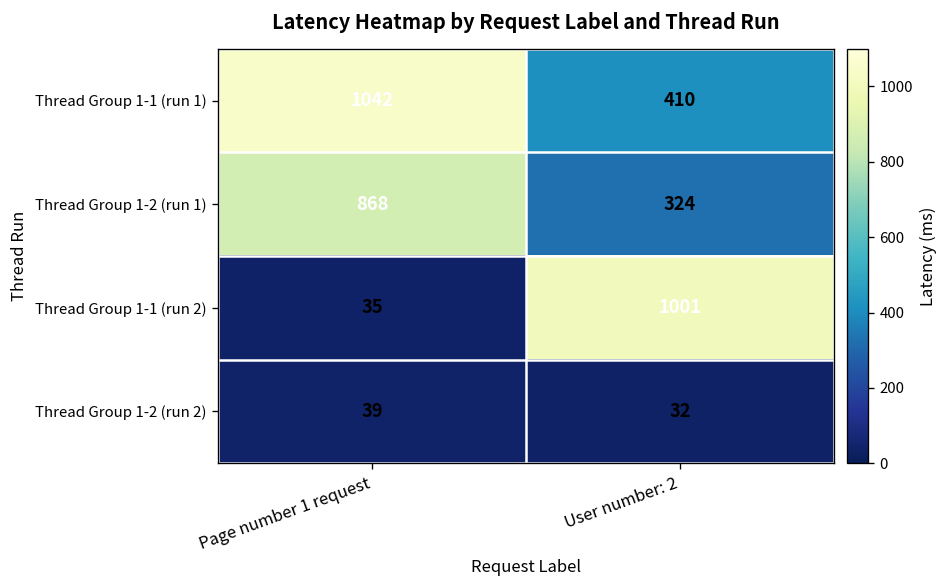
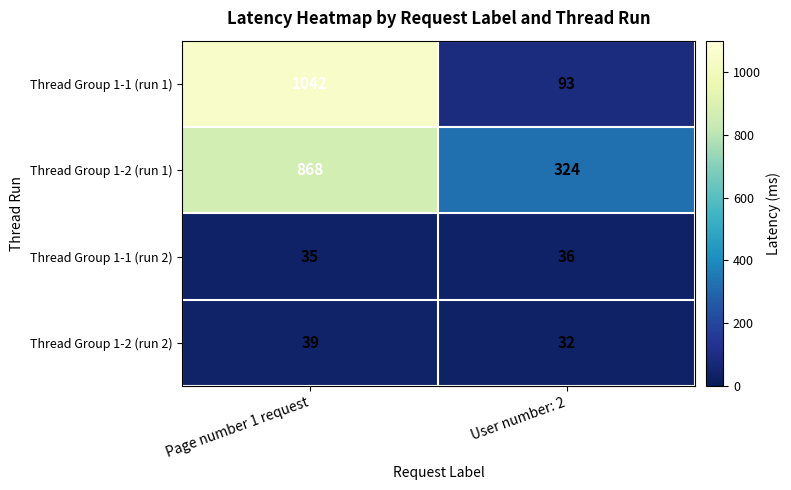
  {
    "Thread Group 1-1 (run 1)": {
      "Page number 1 request": 1042,
-     "User number: 2": 410
+     "User number: 2": 93
    },
    "Thread Group 1-2 (run 1)": {
      "Page number 1 request": 868,
      "User number: 2": 324
    },
    "Thread Group 1-1 (run 2)": {
      "Page number 1 request": 35,
-     "User number: 2": 1001
+     "User number: 2": 36
    },
    "Thread Group 1-2 (run 2)": {
      "Page number 1 request": 39,
      "User number: 2": 32
    }
  }
